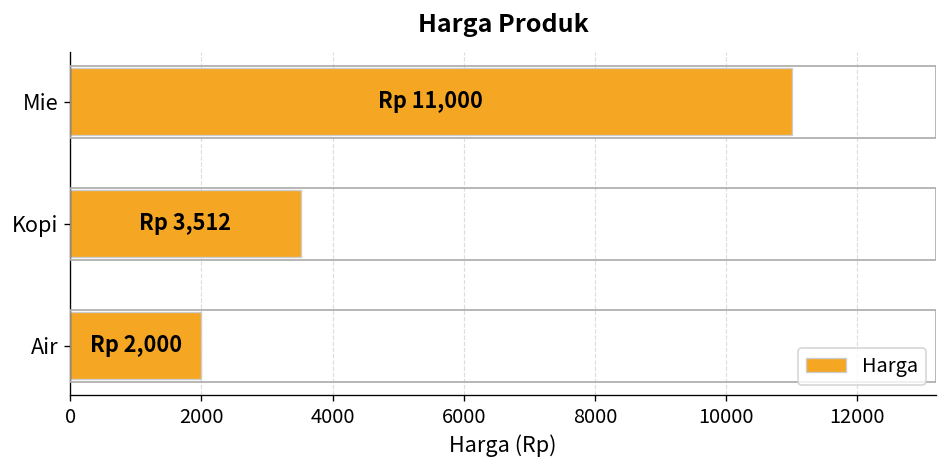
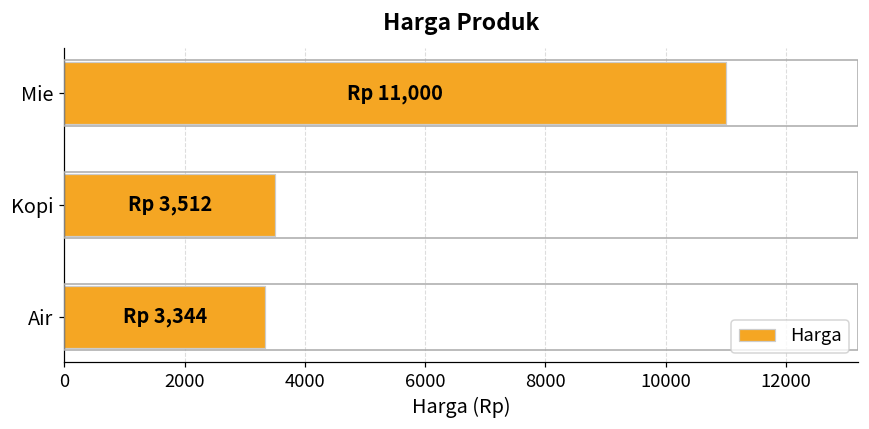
  {
    "Mie": "11,000",
    "Kopi": "3,512",
-   "Air": "2,000"
+   "Air": "3,344"
  }
